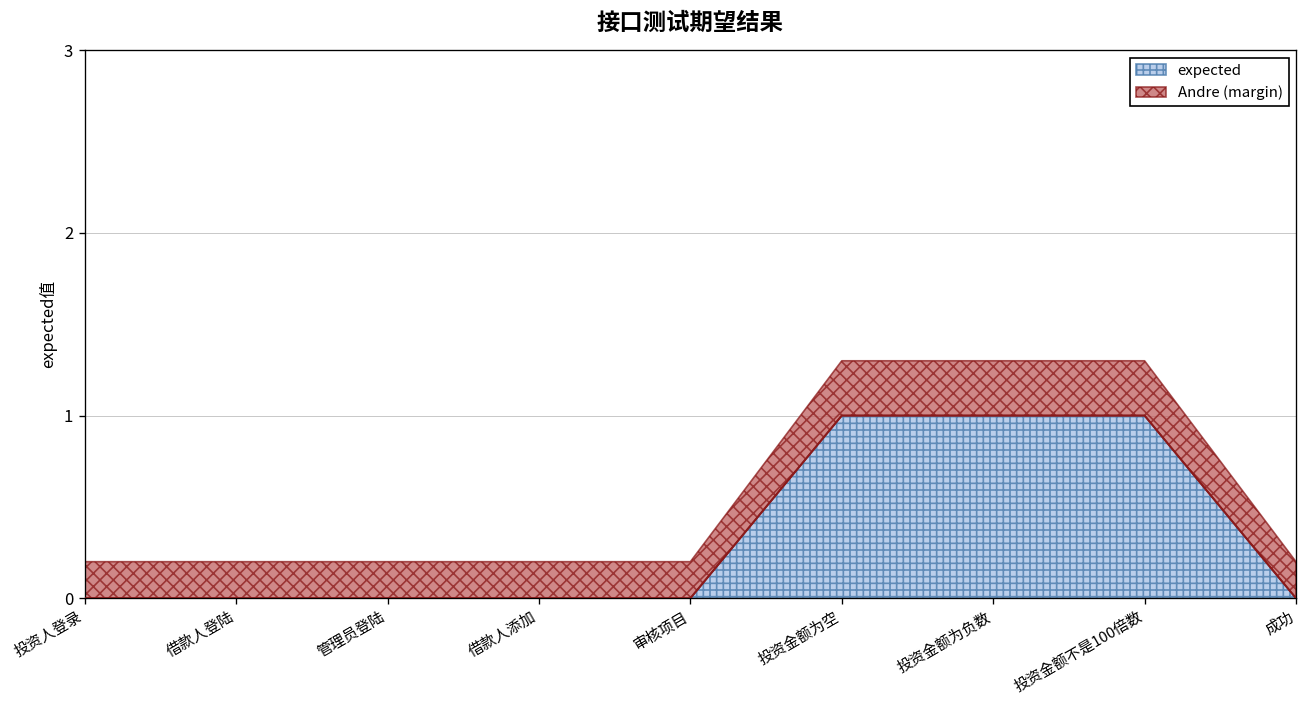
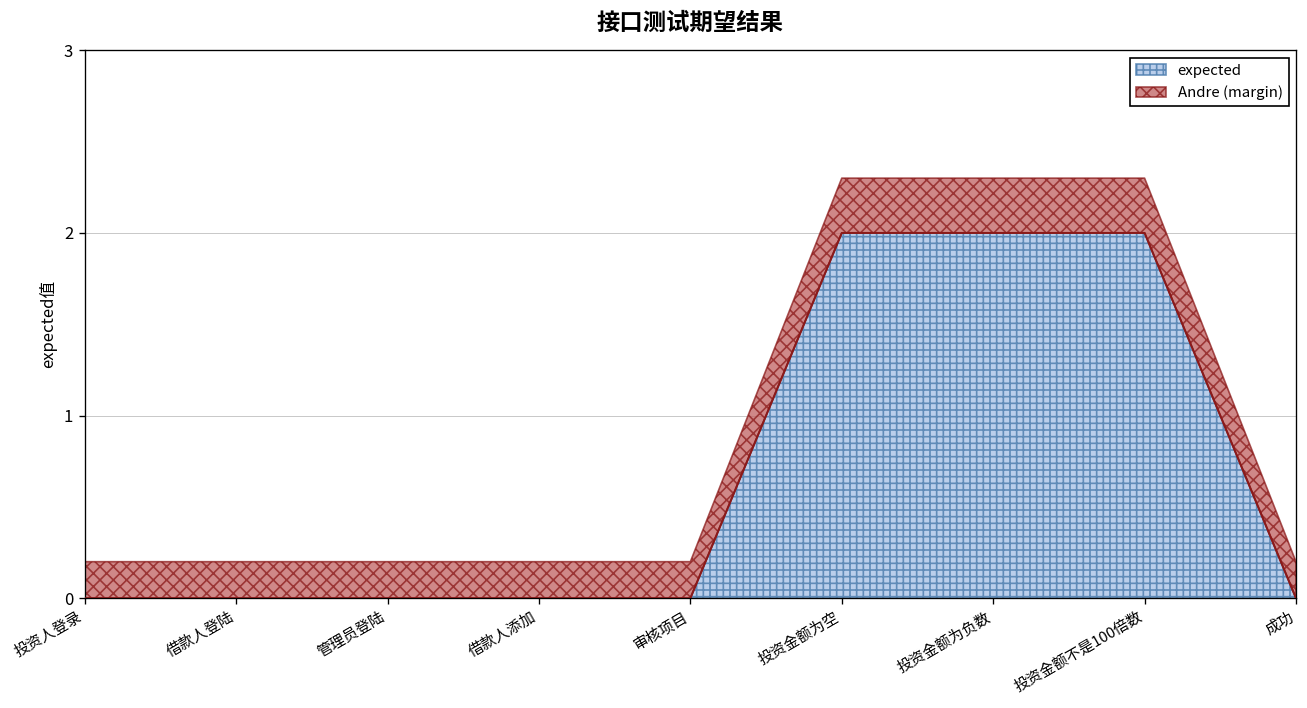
  {
    "expected": {
      "投资人登录": 0,
      "借款人登陆": 0,
      "管理员登陆": 0,
      "借款人添加": 0,
      "审核项目": 0,
-     "投资金额为空": 1,
-     "投资金额为负数": 1,
-     "投资金额不是100倍数": 1,
+     "投资金额为空": 2,
+     "投资金额为负数": 2,
+     "投资金额不是100倍数": 2,
      "成功": 0
    },
    "Andre (margin)": {
      "投资人登录": 0.20,
      "借款人登陆": 0.20,
      "管理员登陆": 0.20,
      "借款人添加": 0.20,
      "审核项目": 0.20,
      "投资金额为空": 0.30,
      "投资金额为负数": 0.30,
      "投资金额不是100倍数": 0.30,
      "成功": 0.20
    }
  }
